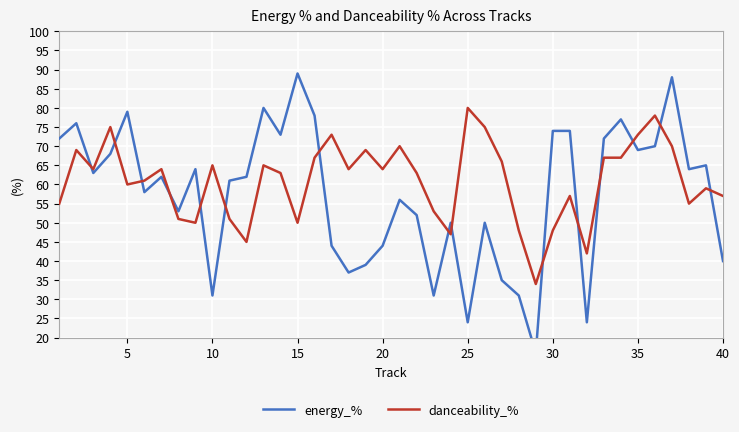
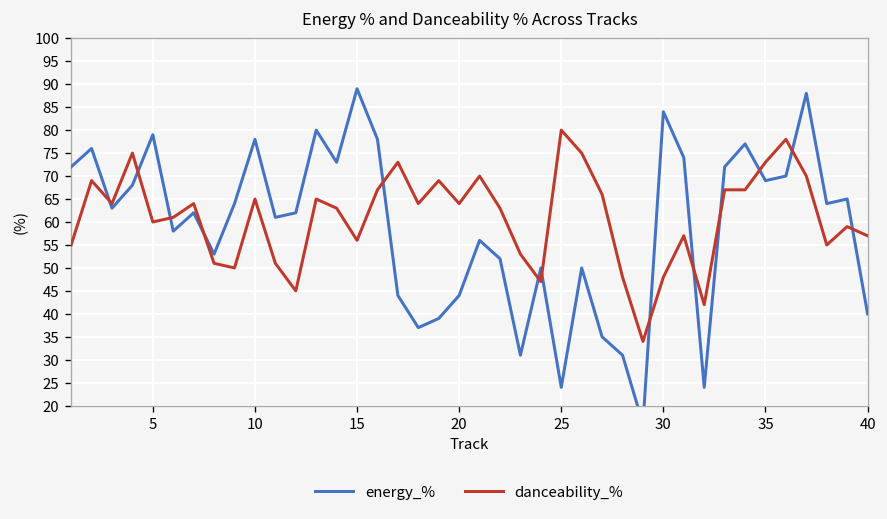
  {
    "energy_%": {
      "5": 79,
-     "10": 31,
+     "10": 78,
      "15": 89,
      "20": 44,
      "25": 24,
-     "30": 74,
+     "30": 84,
      "35": 69,
      "40": 40
    },
    "danceability_%": {
      "5": 60,
      "10": 65,
-     "15": 50,
+     "15": 56,
      "20": 64,
      "25": 80,
      "30": 48,
      "35": 73,
      "40": 57
    }
  }
